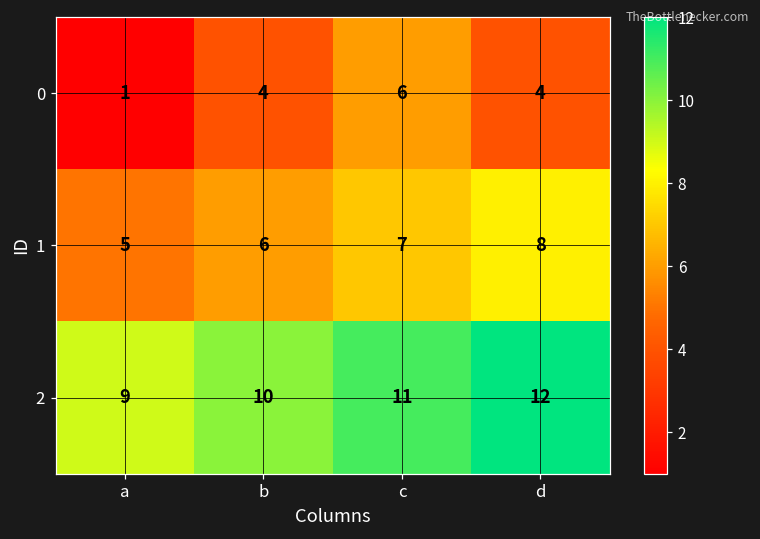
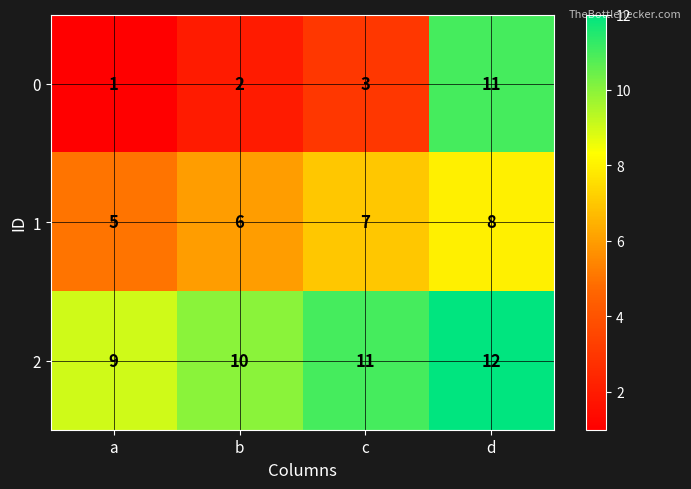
  {
    "0": {
      "a": 1,
-     "b": 4,
-     "c": 6,
-     "d": 4
+     "b": 2,
+     "c": 3,
+     "d": 11
    },
    "1": {
      "a": 5,
      "b": 6,
      "c": 7,
      "d": 8
    },
    "2": {
      "a": 9,
      "b": 10,
      "c": 11,
      "d": 12
    }
  }
